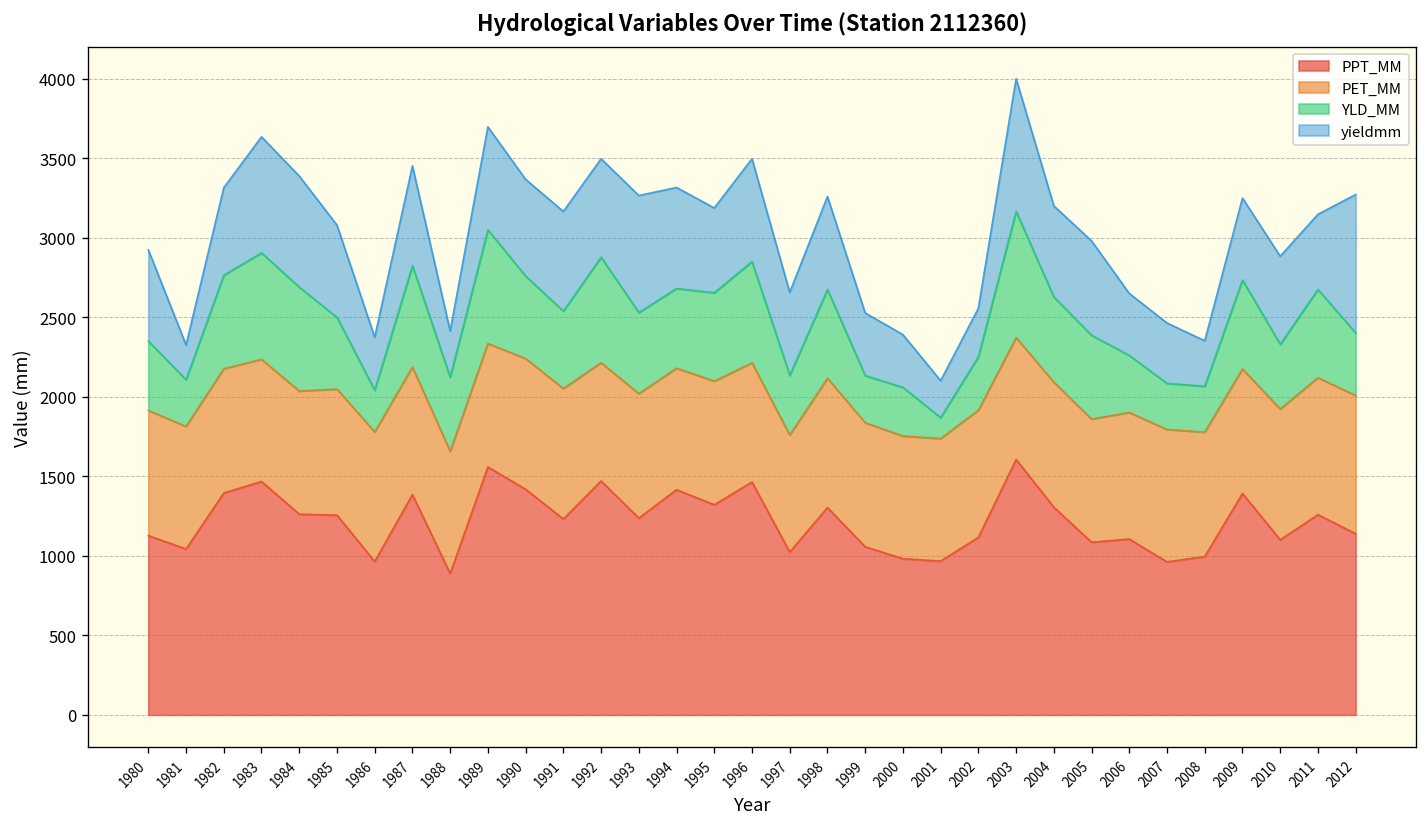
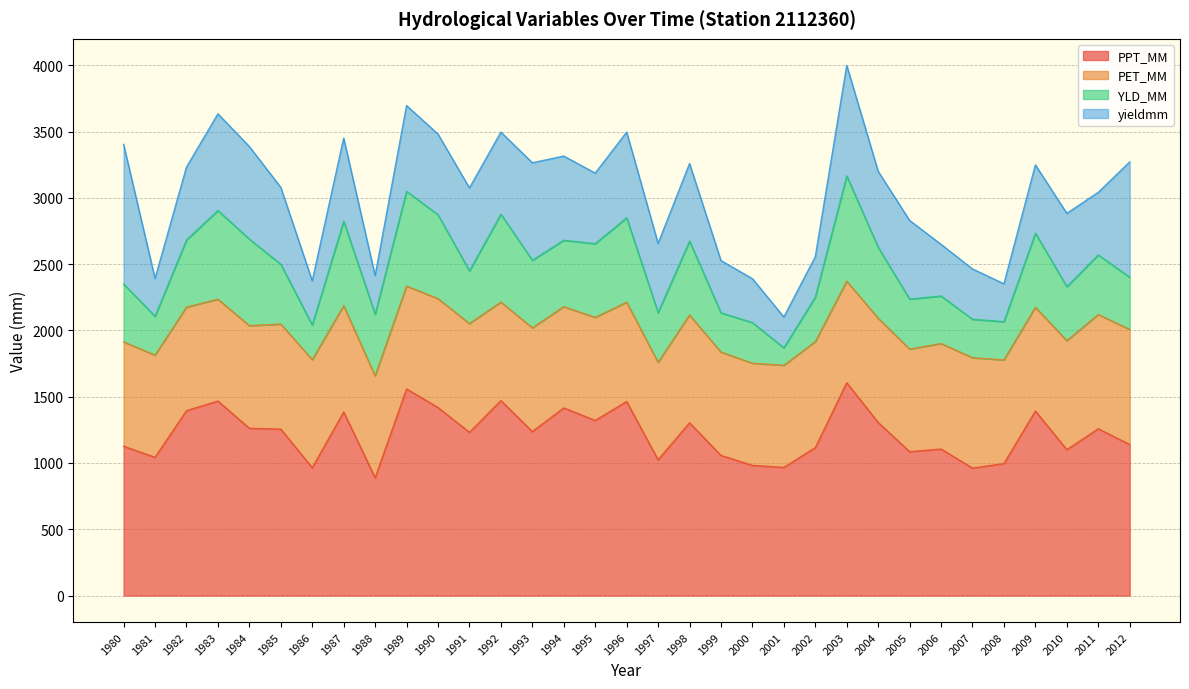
  {
    "YLD_MM": {
      "1980": 440,
      "1981": 290,
-     "1982": 590,
+     "1982": 510,
      "1983": 670,
      "1984": 650,
      "1985": 450,
      "1986": 260,
      "1987": 640,
      "1988": 470,
      "1989": 720,
-     "1990": 520,
-     "1991": 490,
+     "1990": 630,
+     "1991": 400,
      "1992": 660,
      "1993": 510,
      "1994": 500,
      "1995": 560,
      "1996": 640,
      "1997": 380,
      "1998": 560,
      "1999": 300,
      "2000": 310,
      "2001": 130,
      "2002": 340,
      "2003": 790,
      "2004": 530,
-     "2005": 530,
+     "2005": 380,
      "2006": 360,
      "2007": 290,
      "2008": 290,
      "2009": 560,
      "2010": 410,
-     "2011": 550,
+     "2011": 450,
      "2012": 390
    },
    "yieldmm": {
-     "1980": 570,
-     "1981": 220,
+     "1980": 1050,
+     "1981": 280,
      "1982": 550,
      "1983": 730,
      "1984": 700,
      "1985": 580,
      "1986": 330,
      "1987": 630,
      "1988": 290,
      "1989": 650,
      "1990": 610,
      "1991": 630,
      "1992": 620,
      "1993": 740,
      "1994": 640,
      "1995": 530,
      "1996": 650,
      "1997": 520,
      "1998": 590,
      "1999": 390,
      "2000": 330,
      "2001": 230,
      "2002": 300,
      "2003": 830,
      "2004": 570,
      "2005": 590,
      "2006": 390,
      "2007": 380,
      "2008": 290,
      "2009": 520,
      "2010": 550,
      "2011": 470,
      "2012": 870
    }
  }
